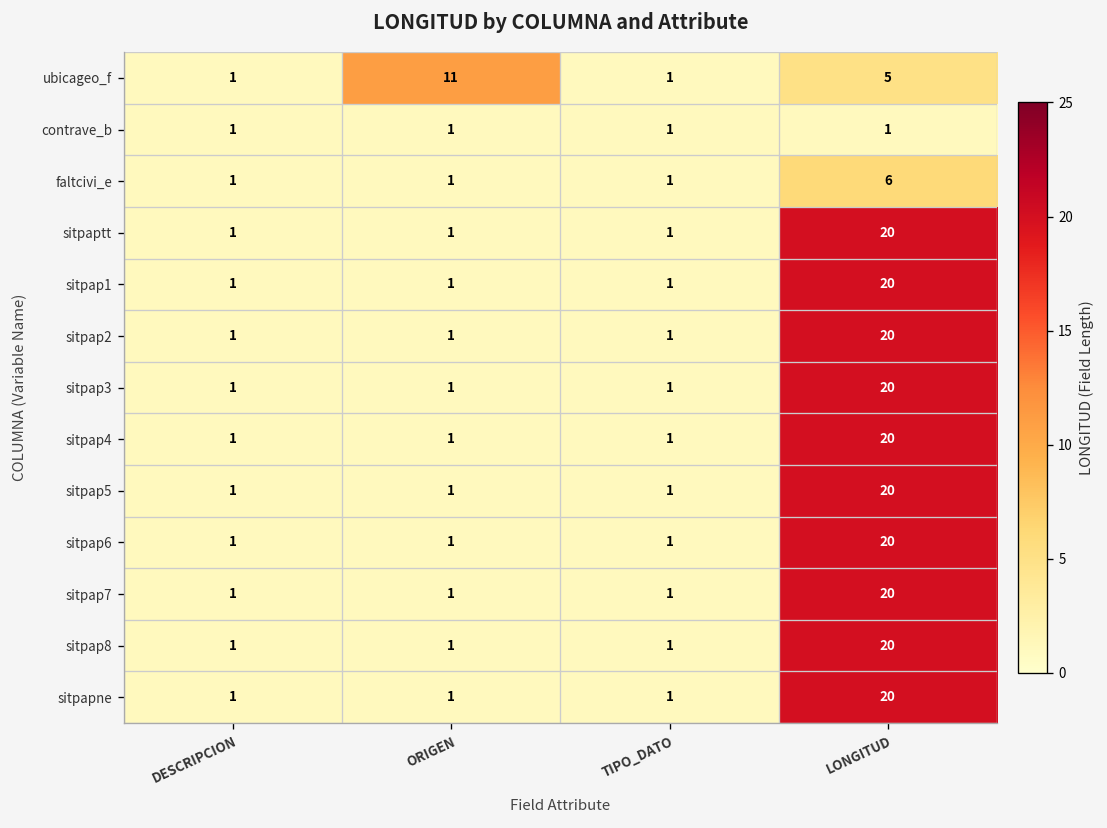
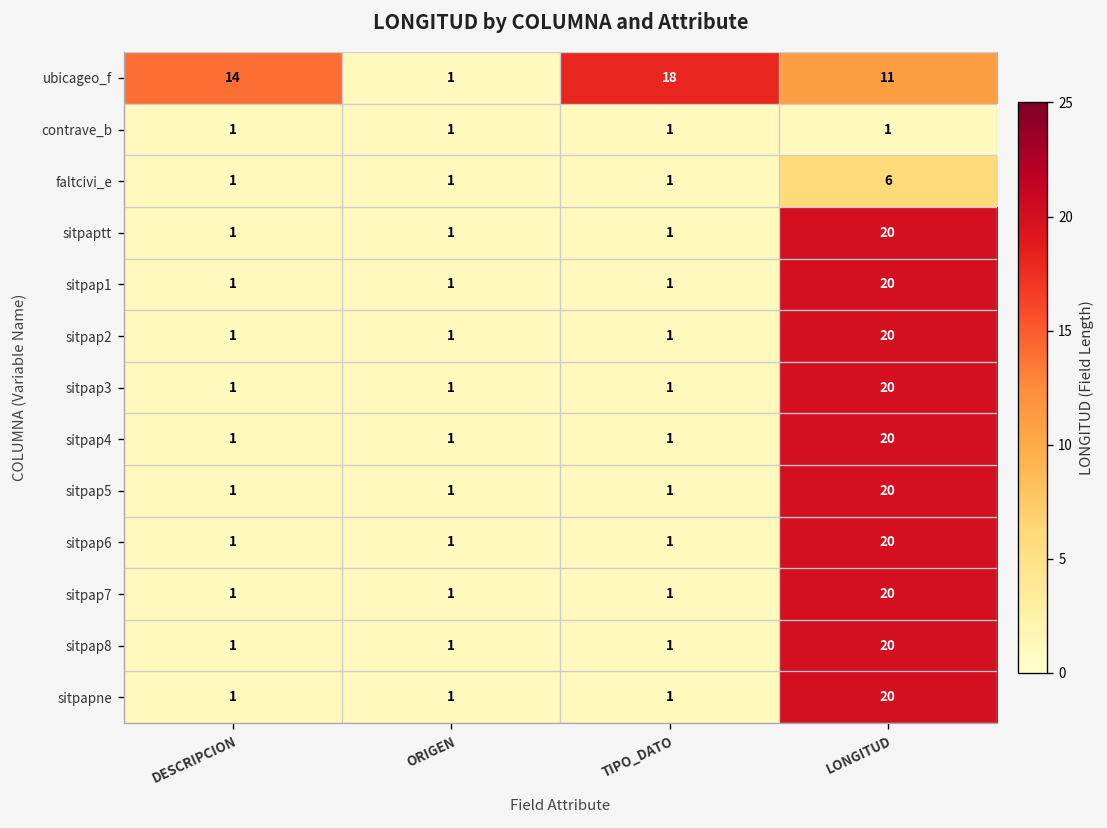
  {
    "ubicageo_f": {
-     "DESCRIPCION": 1,
-     "ORIGEN": 11,
-     "TIPO_DATO": 1,
-     "LONGITUD": 5
+     "DESCRIPCION": 14,
+     "ORIGEN": 1,
+     "TIPO_DATO": 18,
+     "LONGITUD": 11
    },
    "contrave_b": {
      "DESCRIPCION": 1,
      "ORIGEN": 1,
      "TIPO_DATO": 1,
      "LONGITUD": 1
    },
    "faltcivi_e": {
      "DESCRIPCION": 1,
      "ORIGEN": 1,
      "TIPO_DATO": 1,
      "LONGITUD": 6
    },
    "sitpaptt": {
      "DESCRIPCION": 1,
      "ORIGEN": 1,
      "TIPO_DATO": 1,
      "LONGITUD": 20
    },
    "sitpap1": {
      "DESCRIPCION": 1,
      "ORIGEN": 1,
      "TIPO_DATO": 1,
      "LONGITUD": 20
    },
    "sitpap2": {
      "DESCRIPCION": 1,
      "ORIGEN": 1,
      "TIPO_DATO": 1,
      "LONGITUD": 20
    },
    "sitpap3": {
      "DESCRIPCION": 1,
      "ORIGEN": 1,
      "TIPO_DATO": 1,
      "LONGITUD": 20
    },
    "sitpap4": {
      "DESCRIPCION": 1,
      "ORIGEN": 1,
      "TIPO_DATO": 1,
      "LONGITUD": 20
    },
    "sitpap5": {
      "DESCRIPCION": 1,
      "ORIGEN": 1,
      "TIPO_DATO": 1,
      "LONGITUD": 20
    },
    "sitpap6": {
      "DESCRIPCION": 1,
      "ORIGEN": 1,
      "TIPO_DATO": 1,
      "LONGITUD": 20
    },
    "sitpap7": {
      "DESCRIPCION": 1,
      "ORIGEN": 1,
      "TIPO_DATO": 1,
      "LONGITUD": 20
    },
    "sitpap8": {
      "DESCRIPCION": 1,
      "ORIGEN": 1,
      "TIPO_DATO": 1,
      "LONGITUD": 20
    },
    "sitpapne": {
      "DESCRIPCION": 1,
      "ORIGEN": 1,
      "TIPO_DATO": 1,
      "LONGITUD": 20
    }
  }
